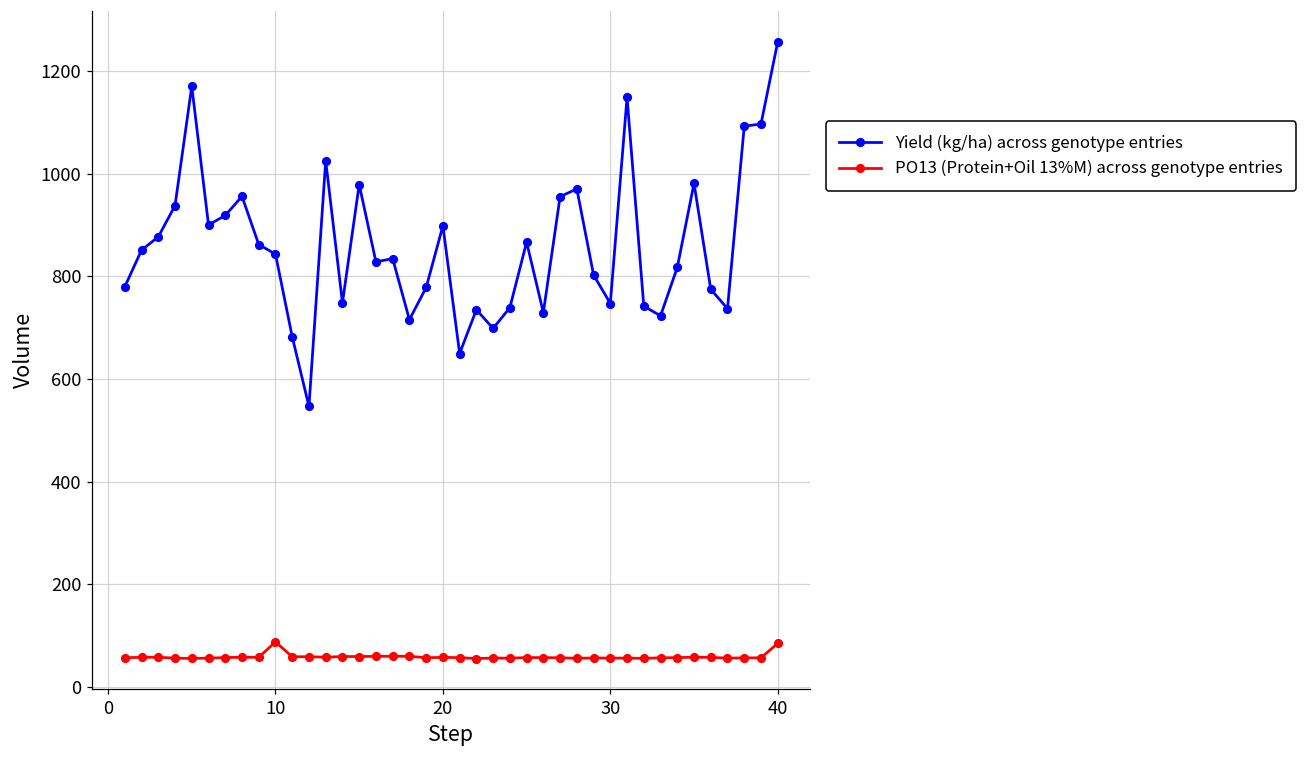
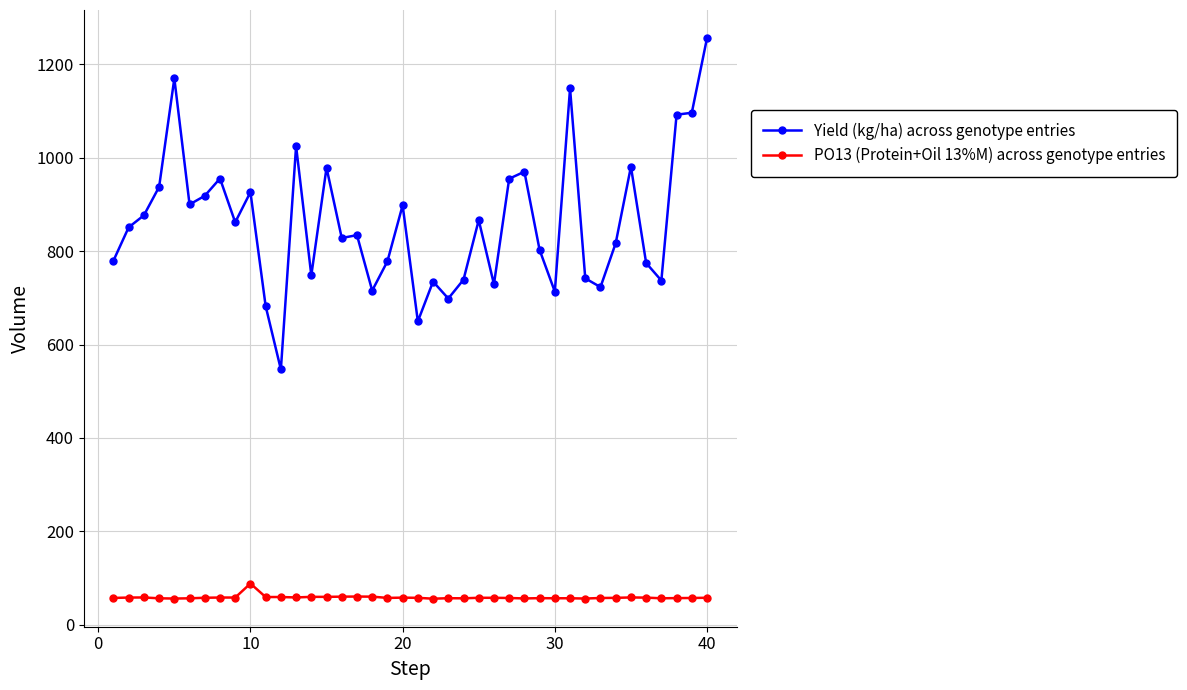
  {
    "Yield (kg/ha) across genotype entries": {
-     "10": 840,
+     "10": 930,
      "20": 900,
-     "30": 750,
+     "30": 710,
      "40": 1260
    },
    "PO13 (Protein+Oil 13%M) across genotype entries": {
      "10": 90,
      "20": 60,
      "30": 60,
-     "40": 80
+     "40": 60
    }
  }
